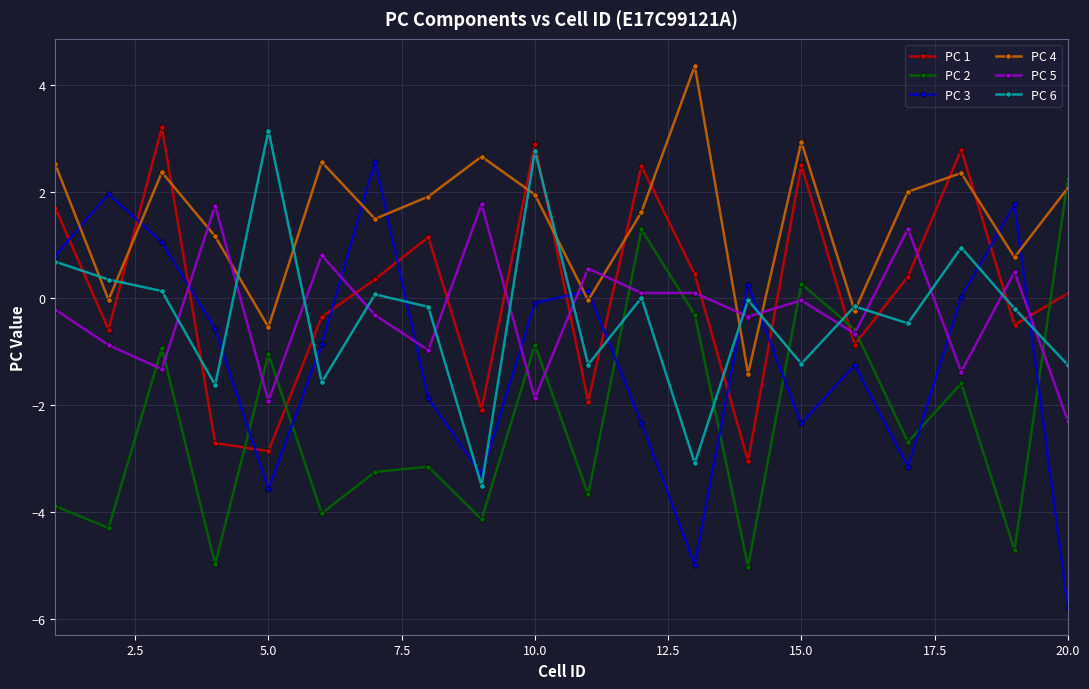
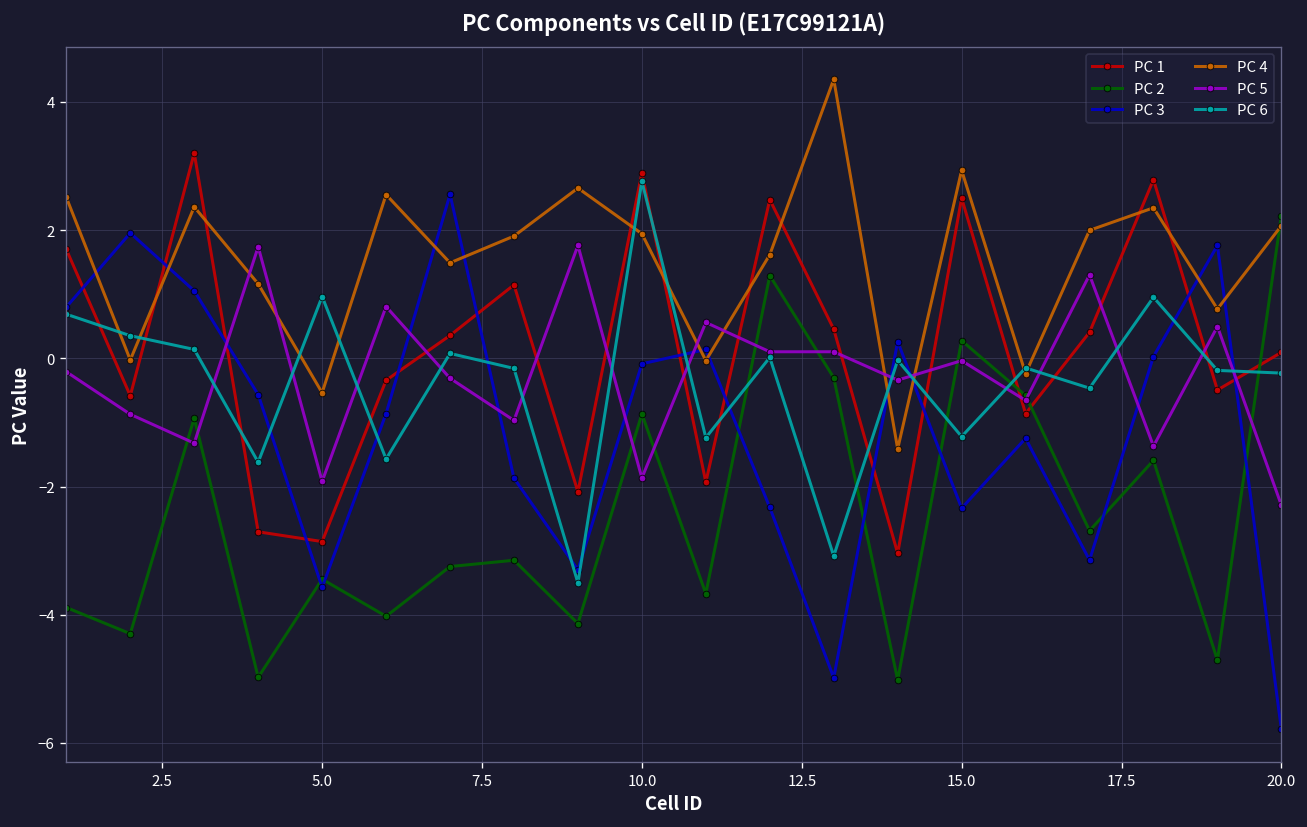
  {
    "PC 1": {
      "5.0": -2.9,
      "10.0": 2.9,
      "15.0": 2.5,
      "20.0": 0.1
    },
    "PC 2": {
-     "5.0": -1.0,
+     "5.0": -3.4,
      "10.0": -0.9,
      "15.0": 0.3,
      "20.0": 2.2
    },
    "PC 3": {
      "5.0": -3.6,
      "10.0": -0.1,
      "15.0": -2.3,
      "20.0": -5.8
    },
    "PC 4": {
      "5.0": -0.5,
      "10.0": 1.9,
      "15.0": 2.9,
      "20.0": 2.1
    },
    "PC 5": {
      "5.0": -1.9,
      "10.0": -1.9,
      "15.0": 0.0,
      "20.0": -2.3
    },
    "PC 6": {
-     "5.0": 3.1,
+     "5.0": 1.0,
      "10.0": 2.8,
      "15.0": -1.2,
-     "20.0": -1.2
+     "20.0": -0.2
    }
  }
